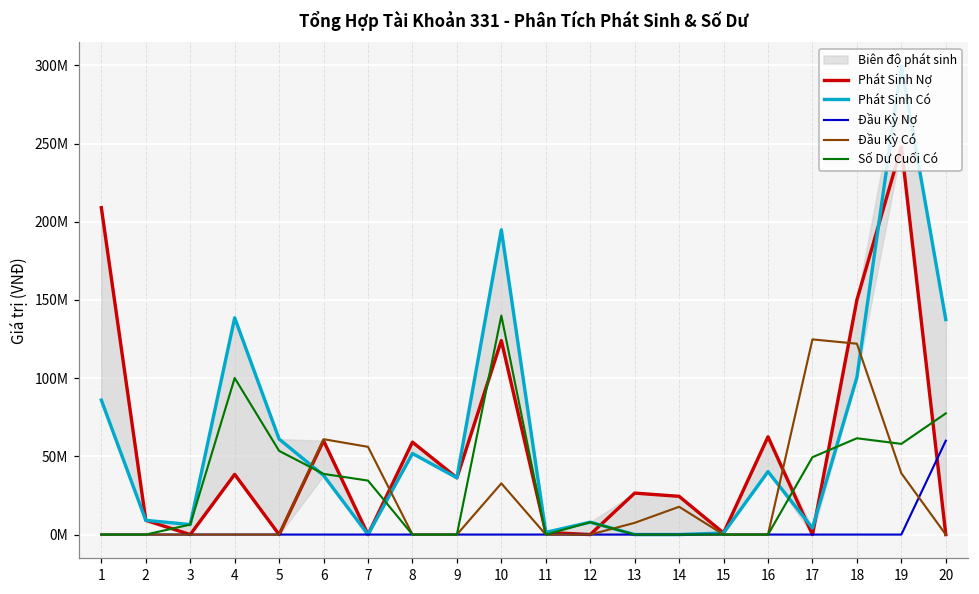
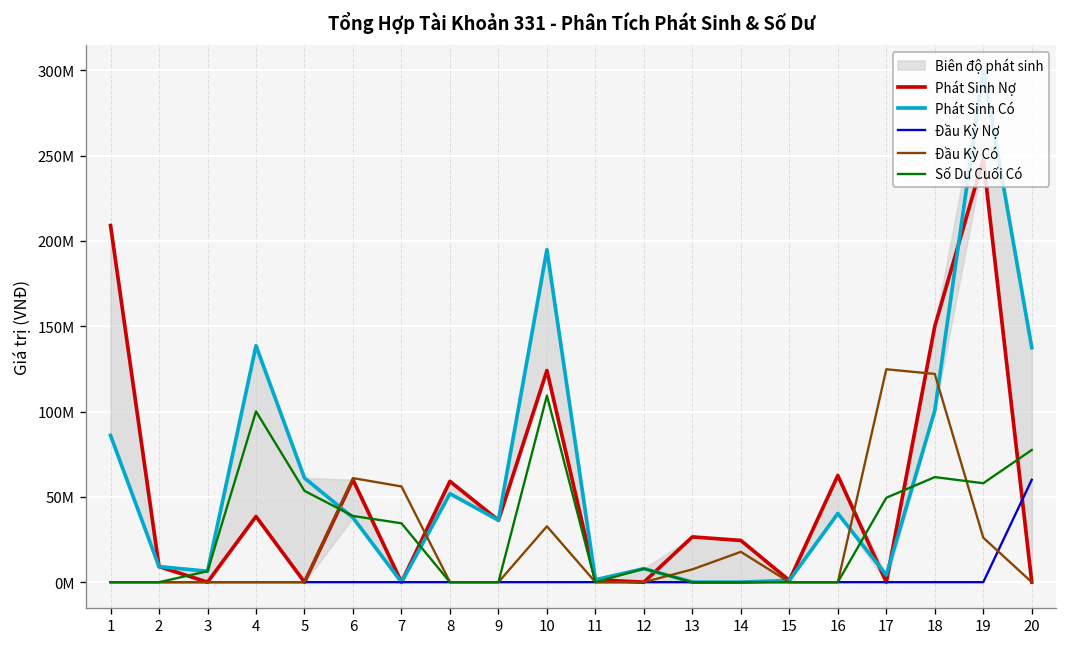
  {
    "Phát Sinh Nợ": {
      "4": 39000000,
      "10": 124000000
    },
    "Phát Sinh Có": {
      "1": 86000000,
      "8": 52000000,
      "16": 40000000,
      "18": 101000000
    },
    "Đầu Kỳ Nợ": {
      "6": 0,
      "10": 0,
      "18": 0,
      "19": 0,
      "20": 60000000
    },
    "Đầu Kỳ Có": {
      "7": 56000000,
      "10": 33000000,
      "13": 8000000,
      "14": 18000000,
      "17": 125000000,
      "18": 122000000,
-     "19": 39000000
+     "19": 26000000
    },
    "Số Dư Cuối Có": {
      "4": 100000000,
      "5": 54000000,
      "7": 35000000,
-     "10": 140000000,
+     "10": 109000000,
      "17": 49000000,
      "18": 62000000,
      "19": 58000000,
      "20": 77000000
    }
  }
